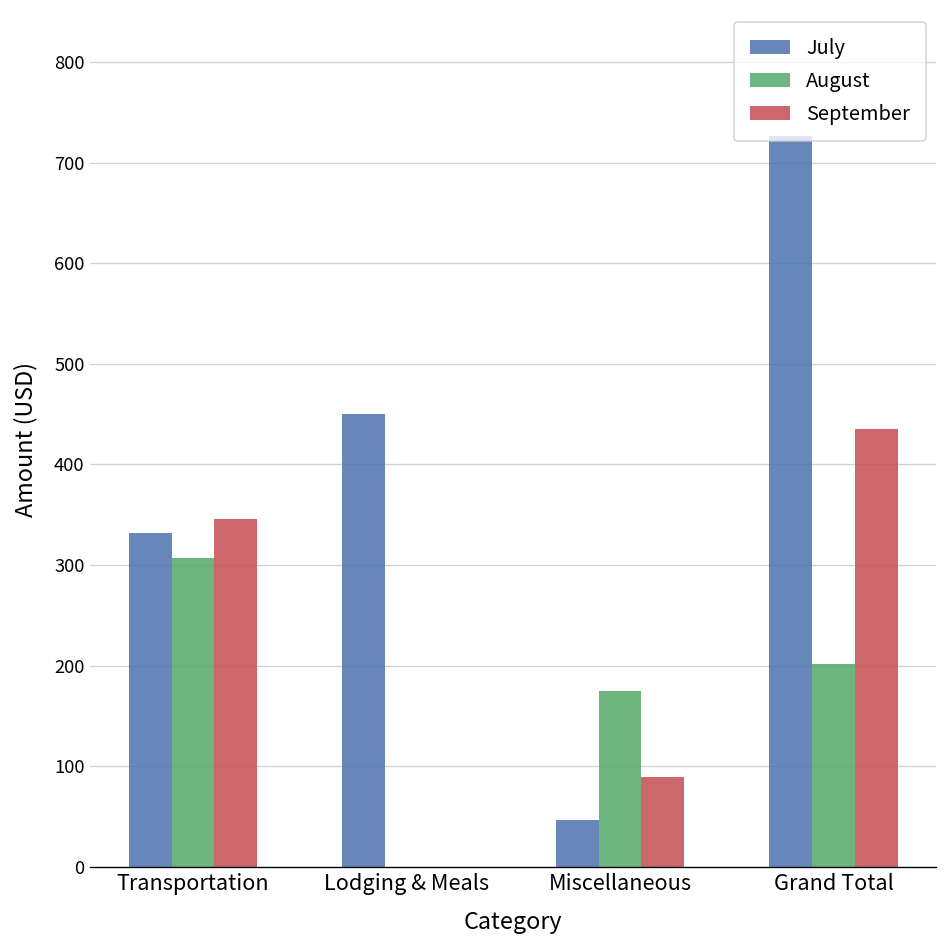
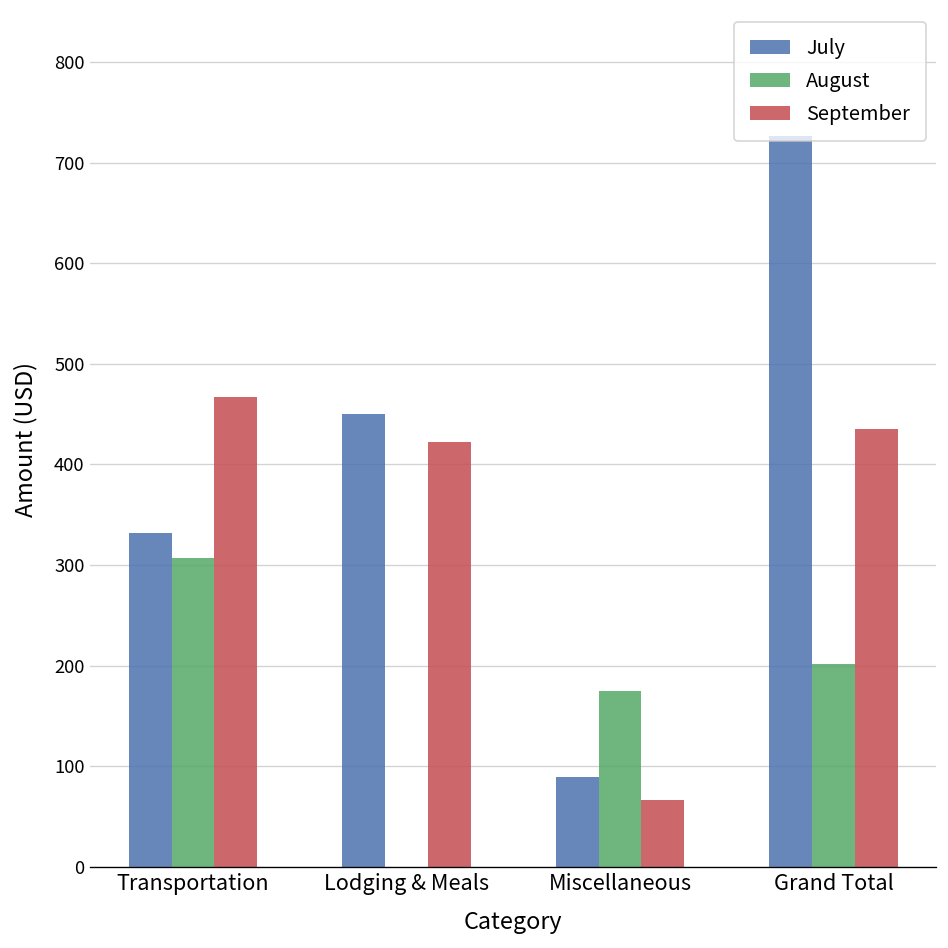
  {
    "July": {
      "Transportation": 330,
      "Lodging & Meals": 450,
-     "Miscellaneous": 50
+     "Miscellaneous": 90
    },
    "August": {
      "Transportation": 310,
      "Lodging & Meals": 0,
      "Miscellaneous": 180,
      "Grand Total": 200
    },
    "September": {
-     "Transportation": 350,
-     "Lodging & Meals": 0,
-     "Miscellaneous": 90,
+     "Transportation": 470,
+     "Lodging & Meals": 420,
+     "Miscellaneous": 70,
      "Grand Total": 430
    }
  }
